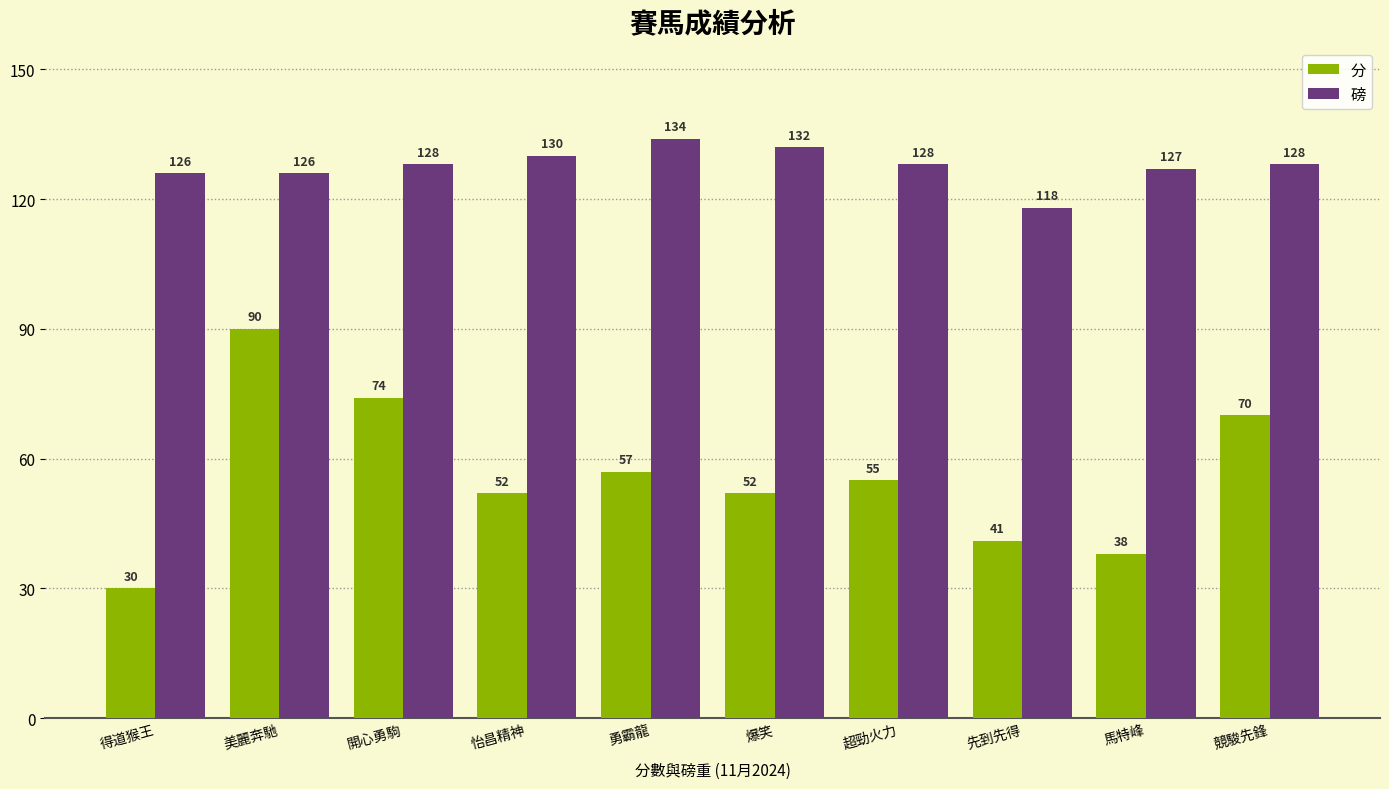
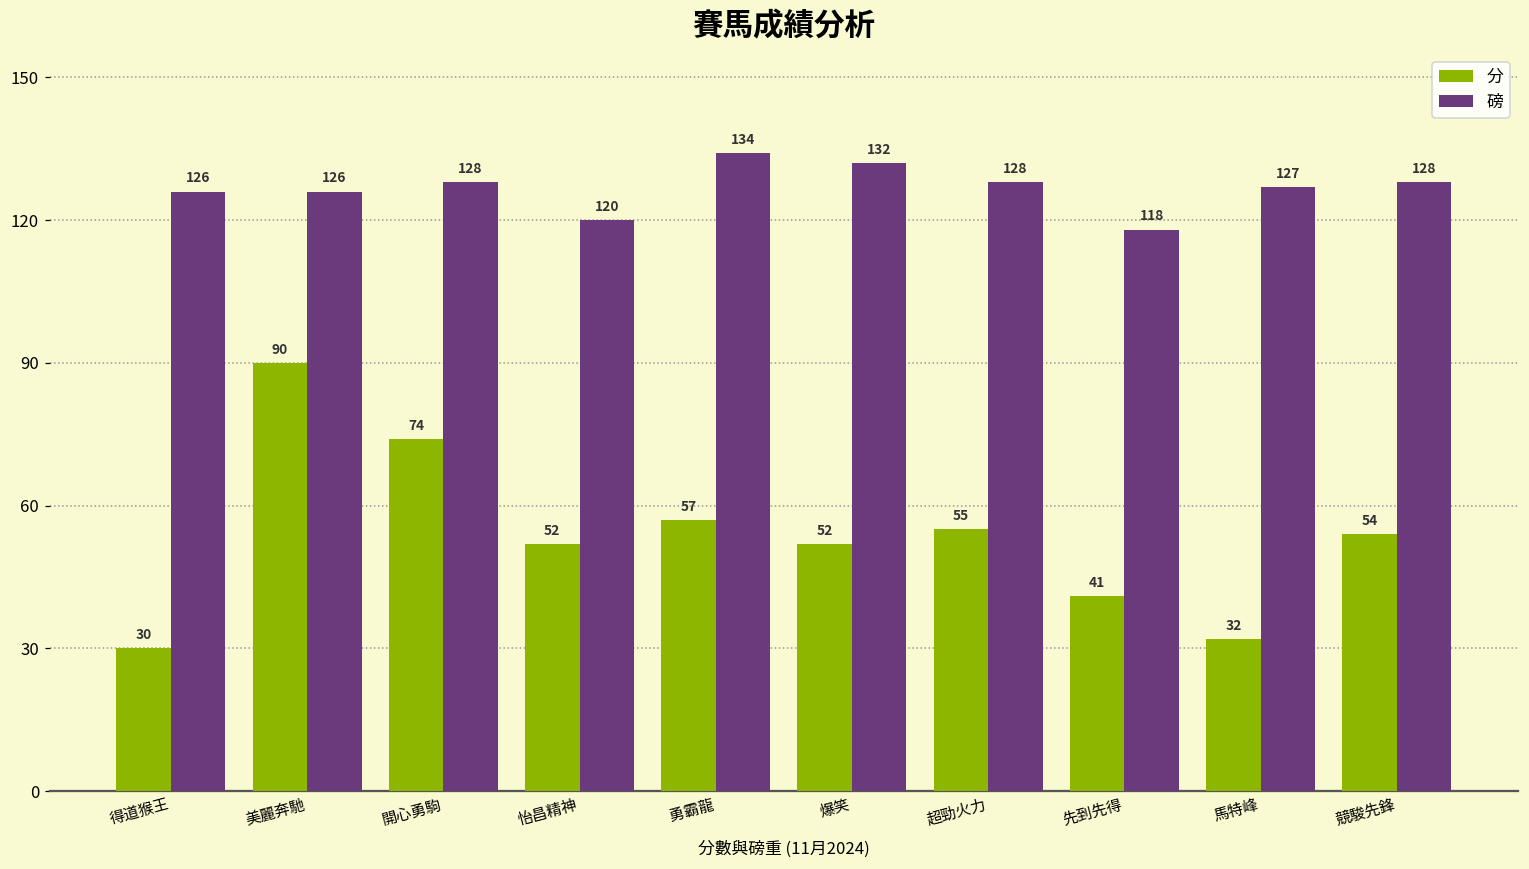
  {
    "分": {
      "得道猴王": 30,
      "美麗奔馳": 90,
      "開心勇駒": 74,
      "怡昌精神": 52,
      "勇霸龍": 57,
      "爆笑": 52,
      "超勁火力": 55,
      "先到先得": 41,
-     "馬特峰": 38,
-     "競駿先鋒": 70
+     "馬特峰": 32,
+     "競駿先鋒": 54
    },
    "磅": {
      "得道猴王": 126,
      "美麗奔馳": 126,
      "開心勇駒": 128,
-     "怡昌精神": 130,
+     "怡昌精神": 120,
      "勇霸龍": 134,
      "爆笑": 132,
      "超勁火力": 128,
      "先到先得": 118,
      "馬特峰": 127,
      "競駿先鋒": 128
    }
  }
